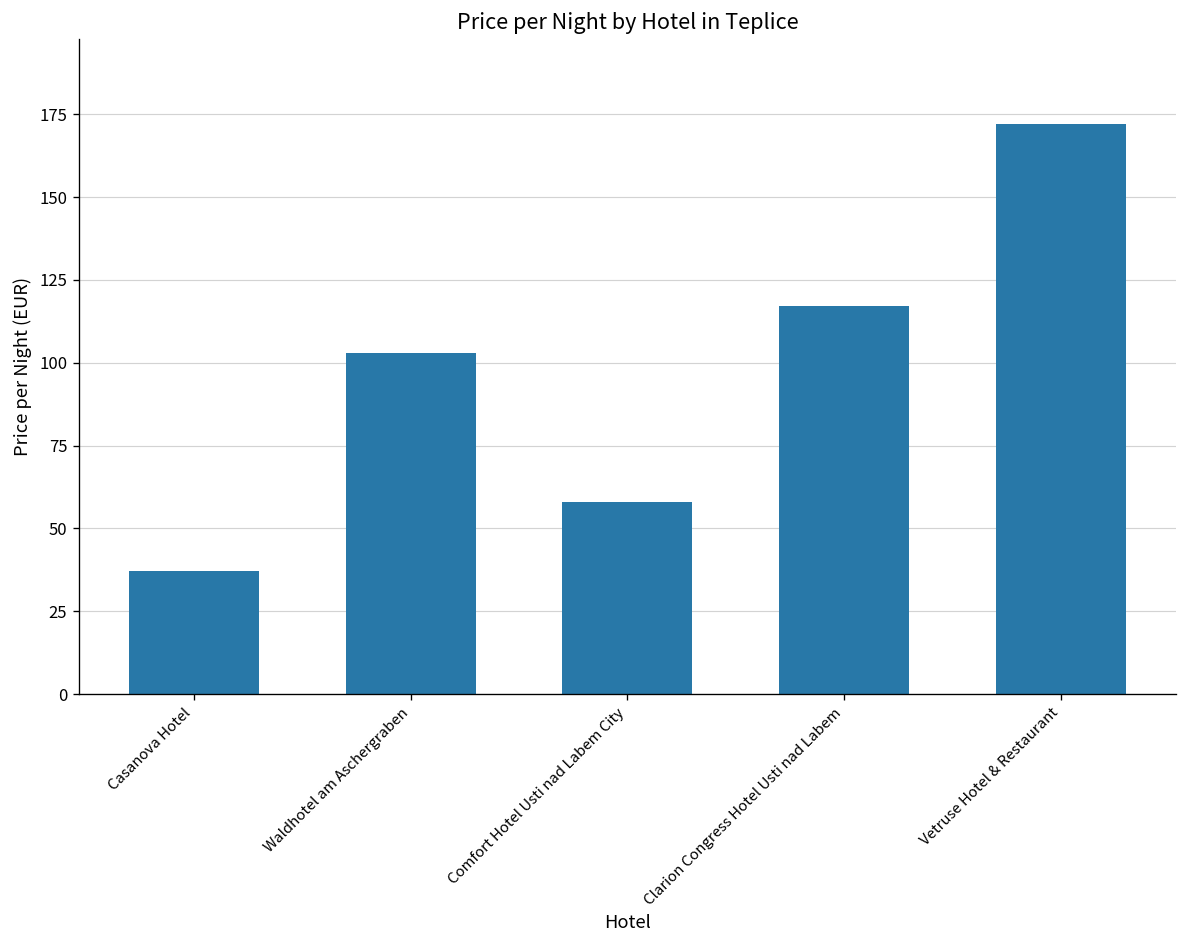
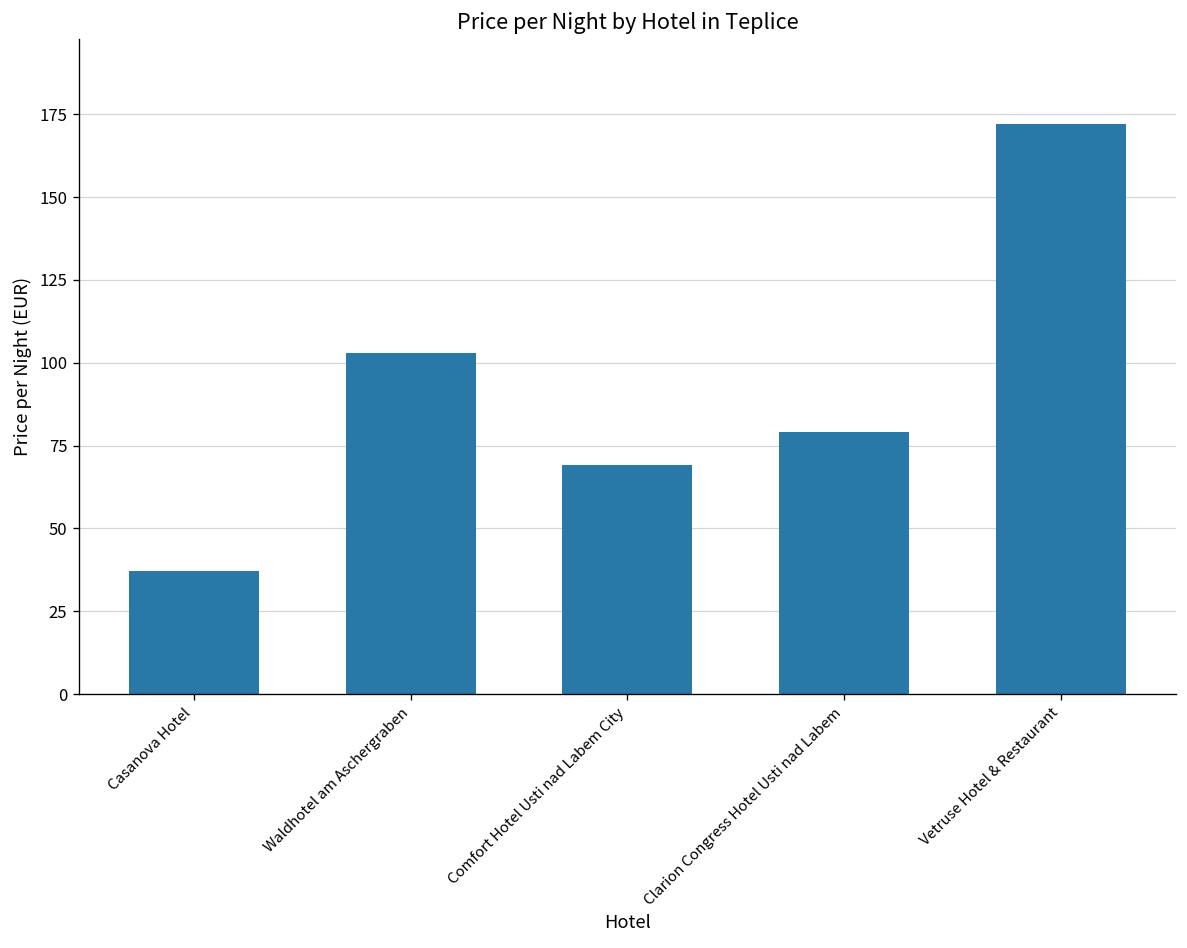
  {
    "Casanova Hotel": 37,
    "Waldhotel am Aschergraben": 103,
-   "Comfort Hotel Usti nad Labem City": 58,
-   "Clarion Congress Hotel Usti nad Labem": 117,
+   "Comfort Hotel Usti nad Labem City": 69,
+   "Clarion Congress Hotel Usti nad Labem": 79,
    "Vetruse Hotel & Restaurant": 172
  }
